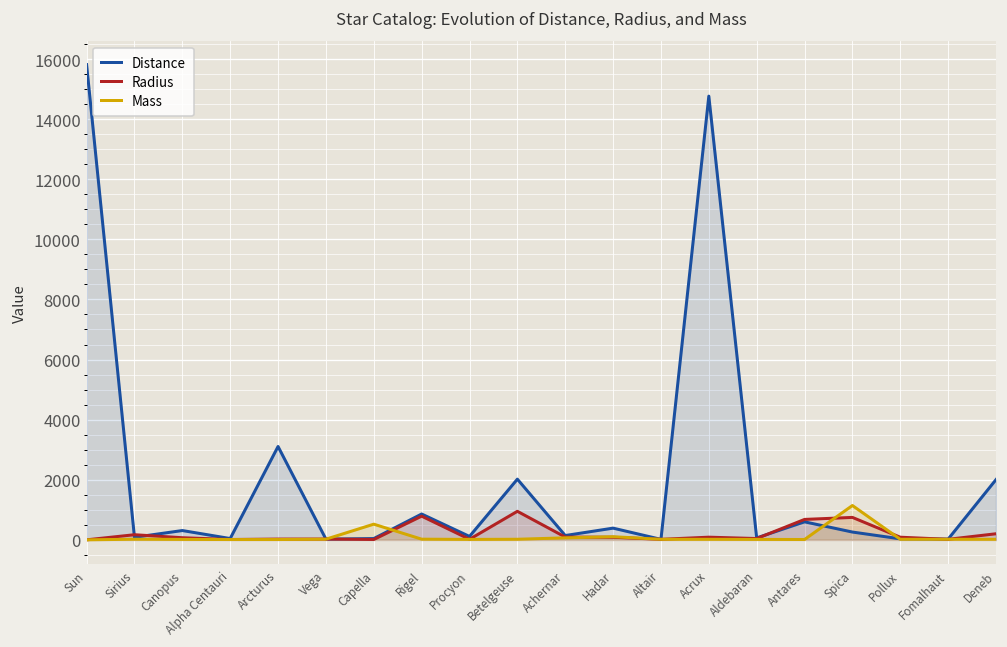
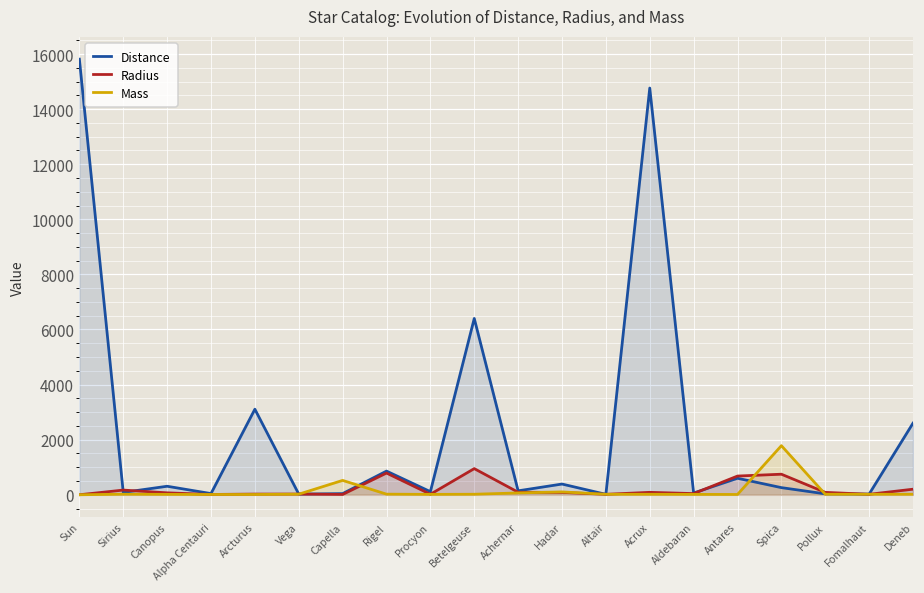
  {
    "Distance": {
      "Sun": 15800,
      "Canopus": 300,
      "Arcturus": 3100,
-     "Betelgeuse": 2000,
+     "Betelgeuse": 6400,
      "Hadar": 400,
      "Acrux": 14800,
      "Spica": 300,
-     "Deneb": 2000
+     "Deneb": 2600
    },
    "Radius": {
      "Betelgeuse": 1000,
      "Spica": 700,
      "Deneb": 200
    },
    "Mass": {
      "Capella": 500,
      "Rigel": 0,
      "Betelgeuse": 0,
      "Antares": 0,
-     "Spica": 1100,
+     "Spica": 1800,
      "Deneb": 0
    }
  }
